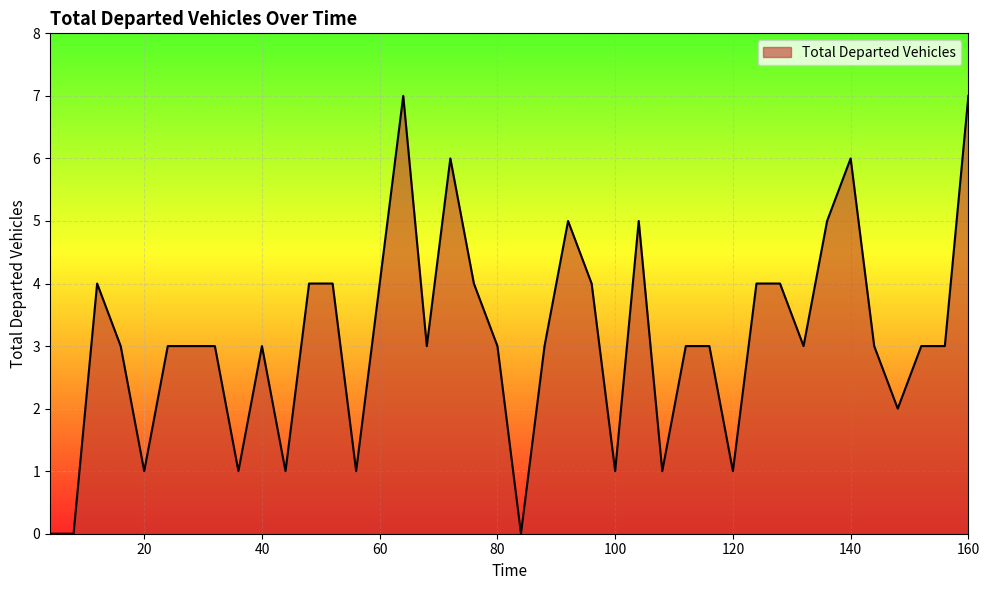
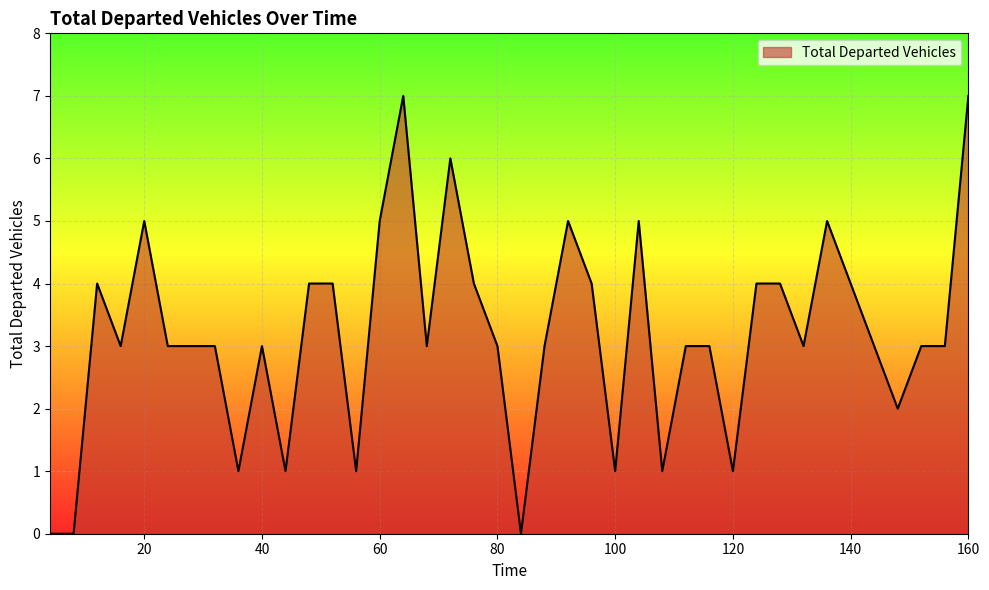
  {
-   "20": 1,
+   "20": 5,
    "40": 3,
-   "60": 4,
+   "60": 5,
    "80": 3,
    "100": 1,
    "120": 1,
-   "140": 6,
+   "140": 4,
    "160": 7
  }
